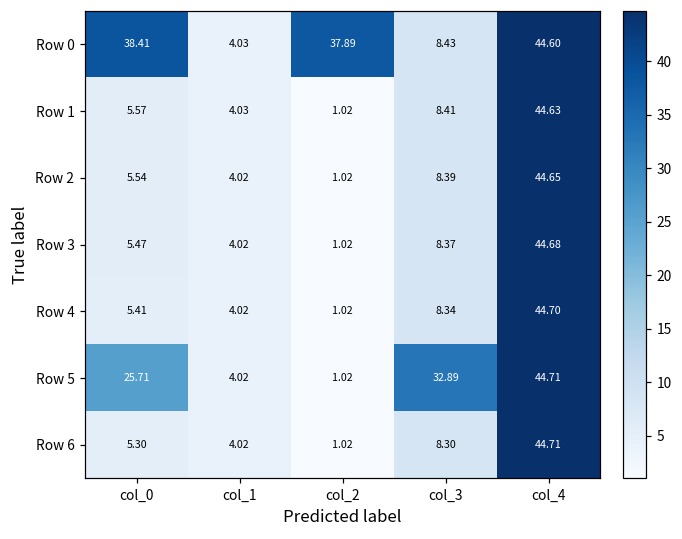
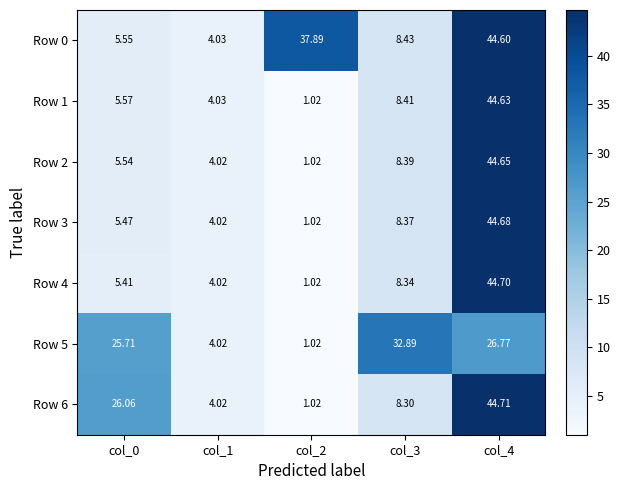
  {
    "Row 0": {
-     "col_0": 38.41,
+     "col_0": 5.55,
      "col_1": 4.03,
      "col_2": 37.89,
      "col_3": 8.43,
      "col_4": 44.60
    },
    "Row 1": {
      "col_0": 5.57,
      "col_1": 4.03,
      "col_2": 1.02,
      "col_3": 8.41,
      "col_4": 44.63
    },
    "Row 2": {
      "col_0": 5.54,
      "col_1": 4.02,
      "col_2": 1.02,
      "col_3": 8.39,
      "col_4": 44.65
    },
    "Row 3": {
      "col_0": 5.47,
      "col_1": 4.02,
      "col_2": 1.02,
      "col_3": 8.37,
      "col_4": 44.68
    },
    "Row 4": {
      "col_0": 5.41,
      "col_1": 4.02,
      "col_2": 1.02,
      "col_3": 8.34,
      "col_4": 44.70
    },
    "Row 5": {
      "col_0": 25.71,
      "col_1": 4.02,
      "col_2": 1.02,
      "col_3": 32.89,
-     "col_4": 44.71
+     "col_4": 26.77
    },
    "Row 6": {
-     "col_0": 5.30,
+     "col_0": 26.06,
      "col_1": 4.02,
      "col_2": 1.02,
      "col_3": 8.30,
      "col_4": 44.71
    }
  }
